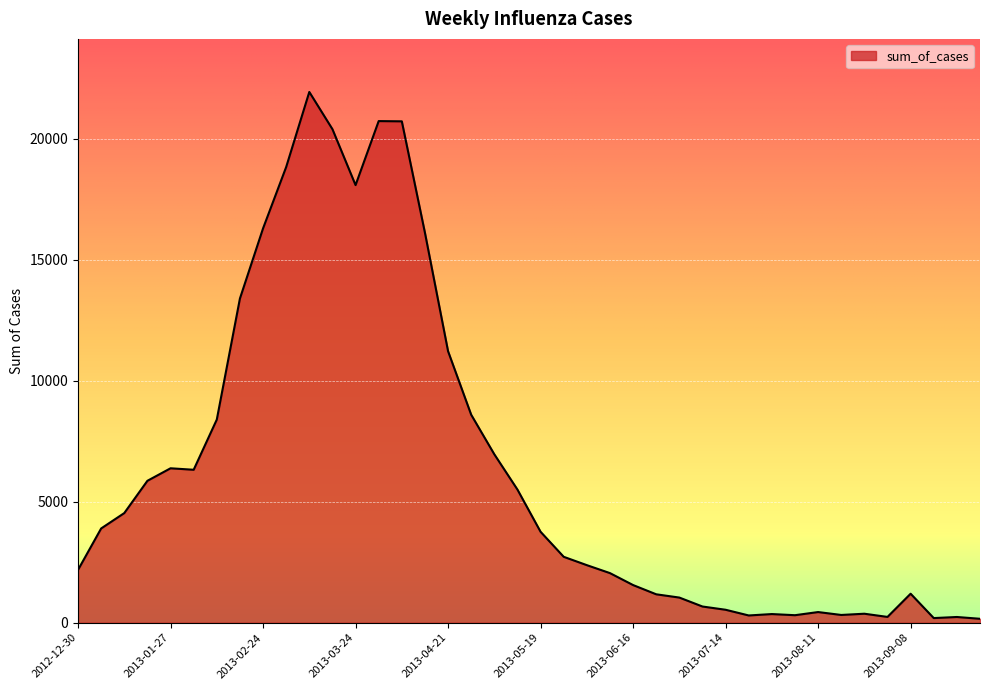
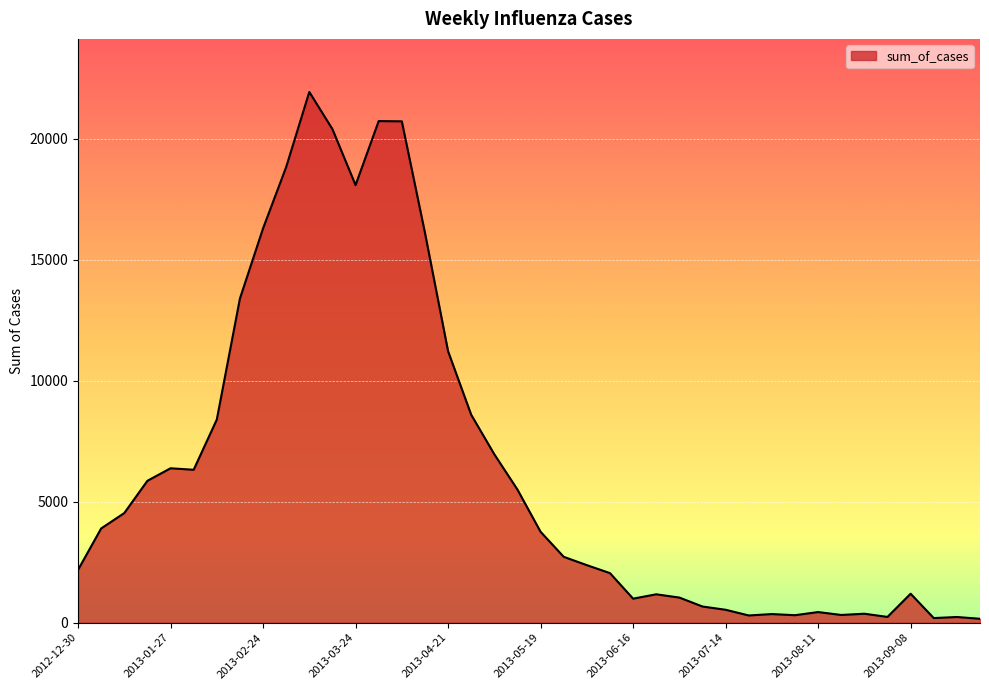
  {
    "2012-12-30": 2200,
    "2013-01-27": 6400,
    "2013-02-24": 16300,
    "2013-03-24": 18100,
    "2013-04-21": 11200,
    "2013-05-19": 3800,
-   "2013-06-16": 1600,
+   "2013-06-16": 1000,
    "2013-07-14": 500,
    "2013-08-11": 400,
    "2013-09-08": 1200
  }
